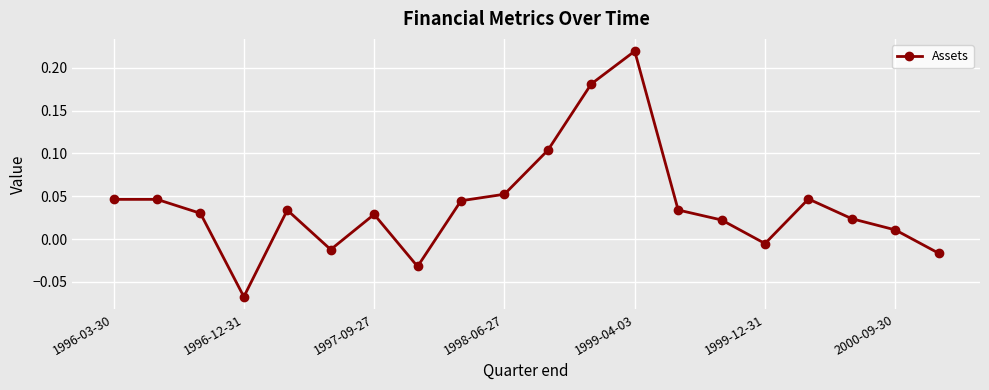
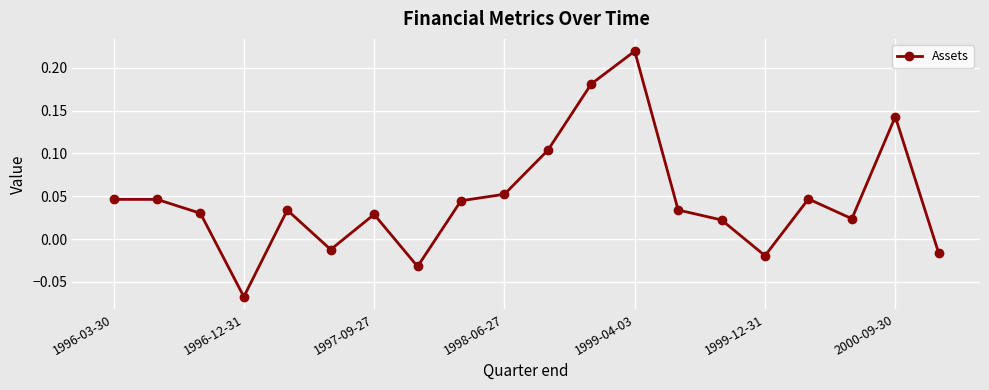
  {
    "1996-03-30": 0.05,
    "1996-12-31": -0.07,
    "1997-09-27": 0.03,
    "1998-06-27": 0.05,
    "1999-04-03": 0.22,
-   "1999-12-31": -0.01,
-   "2000-09-30": 0.01
+   "1999-12-31": -0.02,
+   "2000-09-30": 0.14
  }
